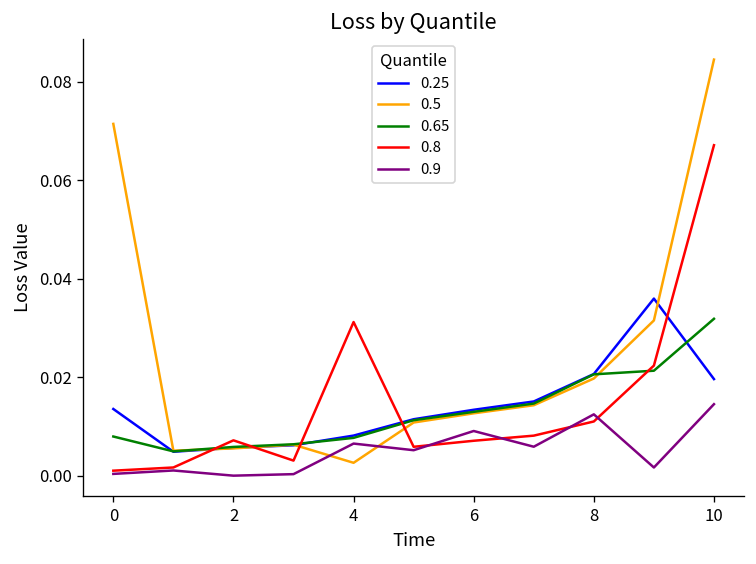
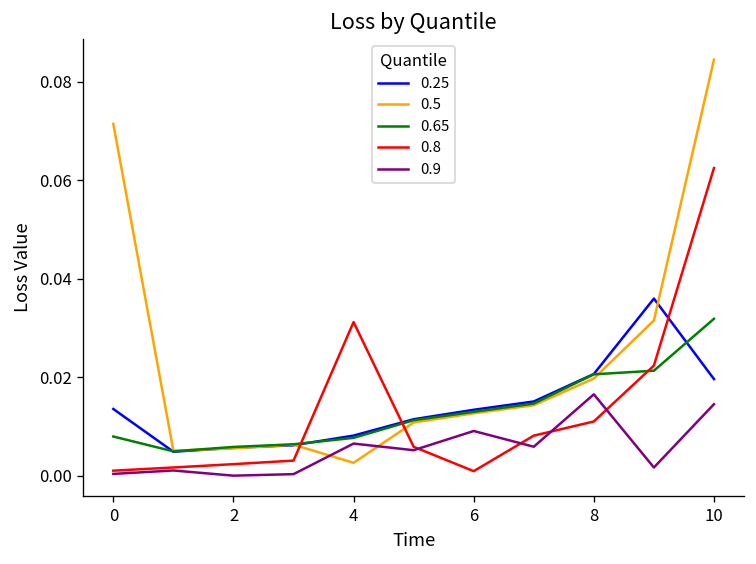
  {
    "0.25": {
      "0": 0.014,
      "10": 0.020
    },
    "0.5": {
      "0": 0.071,
      "4": 0.003,
      "8": 0.020,
      "10": 0.084
    },
    "0.65": {
      "0": 0.008,
      "10": 0.032
    },
    "0.8": {
      "0": 0.001,
-     "2": 0.007,
+     "2": 0.002,
      "4": 0.031,
-     "6": 0.007,
+     "6": 0.001,
      "8": 0.011,
-     "10": 0.067
+     "10": 0.062
    },
    "0.9": {
      "0": 0.000,
      "2": 0.000,
      "4": 0.007,
      "6": 0.009,
-     "8": 0.012,
+     "8": 0.017,
      "10": 0.015
    }
  }
